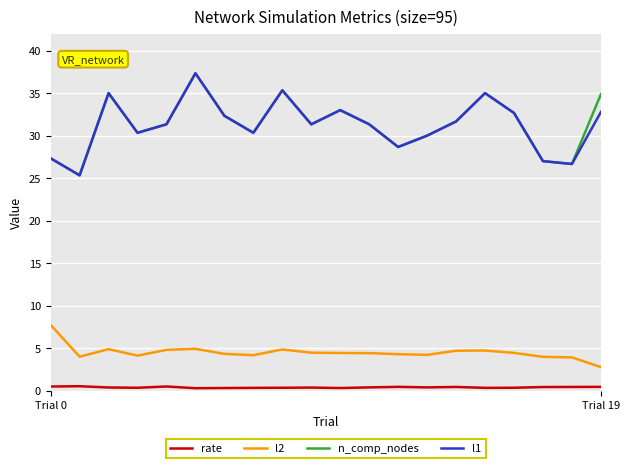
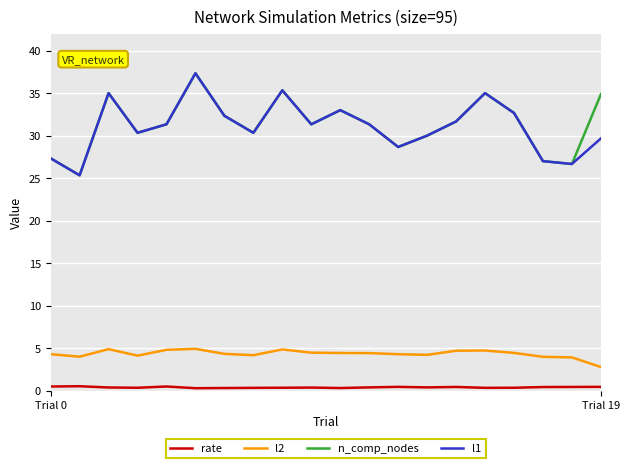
  {
    "rate": {
      "Trial 0": 0,
      "Trial 19": 0
    },
    "l2": {
-     "Trial 0": 8,
+     "Trial 0": 4,
      "Trial 19": 3
    },
    "n_comp_nodes": {
      "Trial 19": 35
    },
    "l1": {
-     "Trial 19": 33
+     "Trial 19": 30
    }
  }
